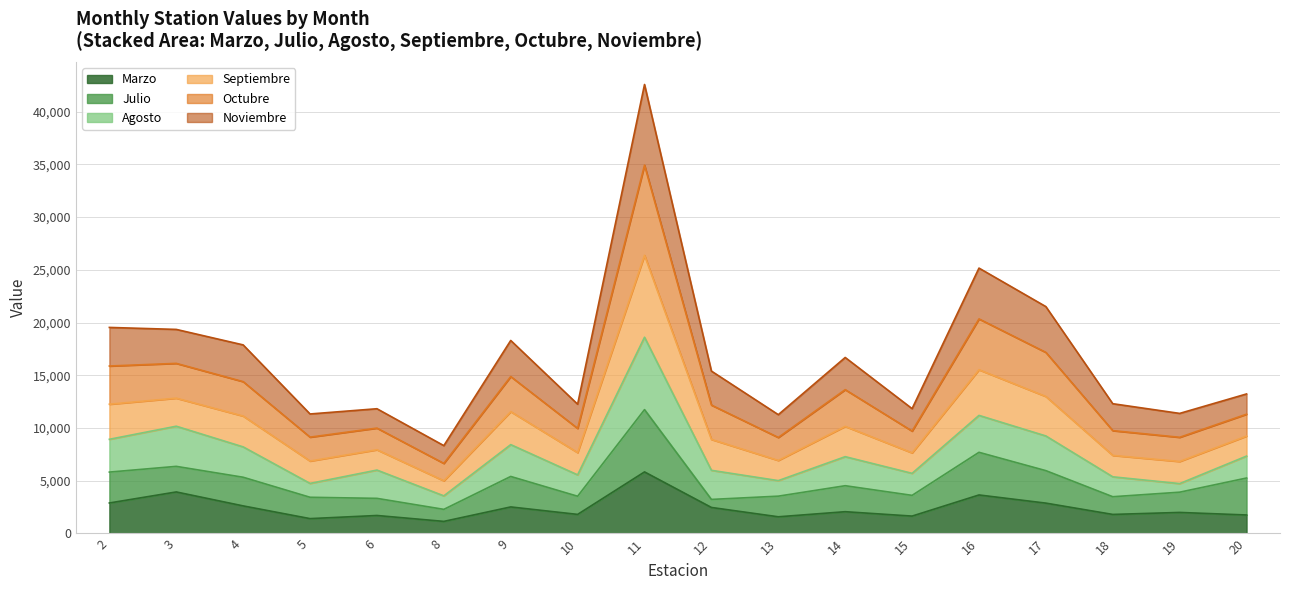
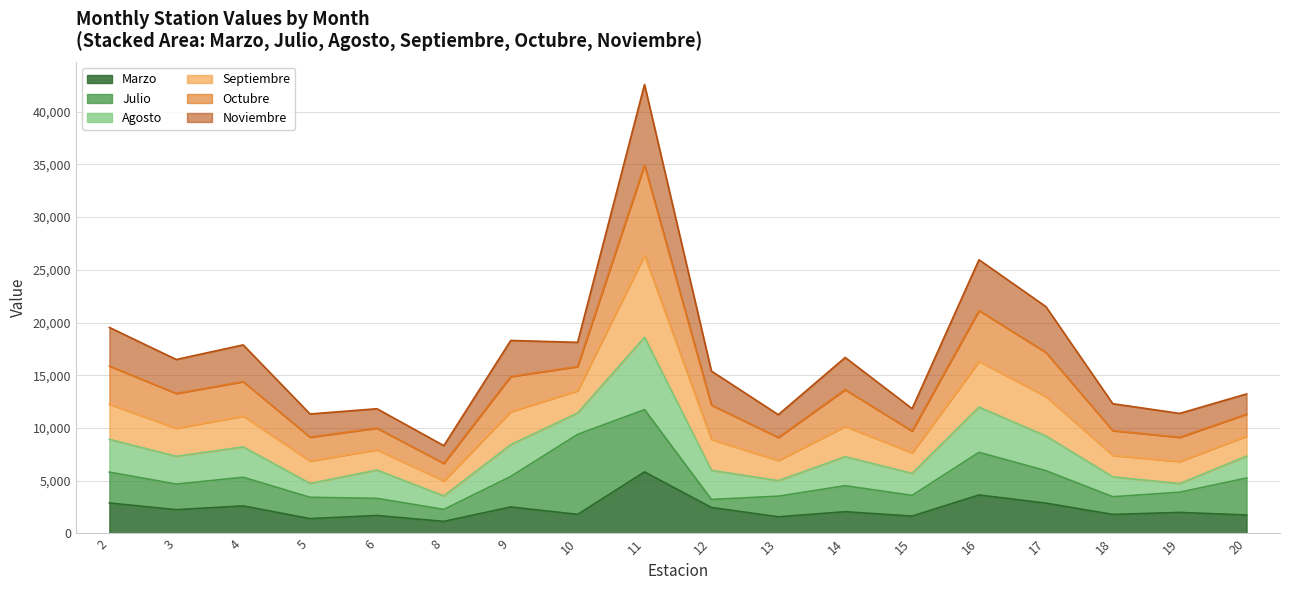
  {
    "Marzo": {
      "2": "2,900",
-     "3": "3,900",
+     "3": "2,300",
      "4": "2,600",
      "5": "1,400",
      "6": "1,700",
      "8": "1,100",
      "9": "2,500",
      "10": "1,800",
      "11": "5,800",
      "12": "2,500",
      "13": "1,600",
      "14": "2,100",
      "15": "1,700",
      "16": "3,700",
      "17": "2,900",
      "18": "1,800",
      "19": "2,000",
      "20": "1,800"
    },
    "Julio": {
      "2": "2,900",
      "3": "2,400",
      "4": "2,700",
      "5": "2,000",
      "6": "1,600",
      "8": "1,100",
      "9": "2,900",
-     "10": "1,700",
+     "10": "7,600",
      "11": "5,900",
      "12": "800",
      "13": "2,000",
      "14": "2,500",
      "15": "2,000",
      "16": "4,000",
      "17": "3,100",
      "18": "1,700",
      "19": "1,900",
      "20": "3,500"
    },
    "Agosto": {
      "2": "3,100",
-     "3": "3,800",
+     "3": "2,600",
      "4": "2,900",
      "5": "1,300",
      "6": "2,700",
      "8": "1,300",
      "9": "3,000",
      "10": "2,000",
      "11": "6,900",
      "12": "2,800",
      "13": "1,500",
      "14": "2,800",
      "15": "2,100",
-     "16": "3,500",
+     "16": "4,300",
      "17": "3,300",
      "18": "1,900",
      "19": "800",
      "20": "2,100"
    }
  }
